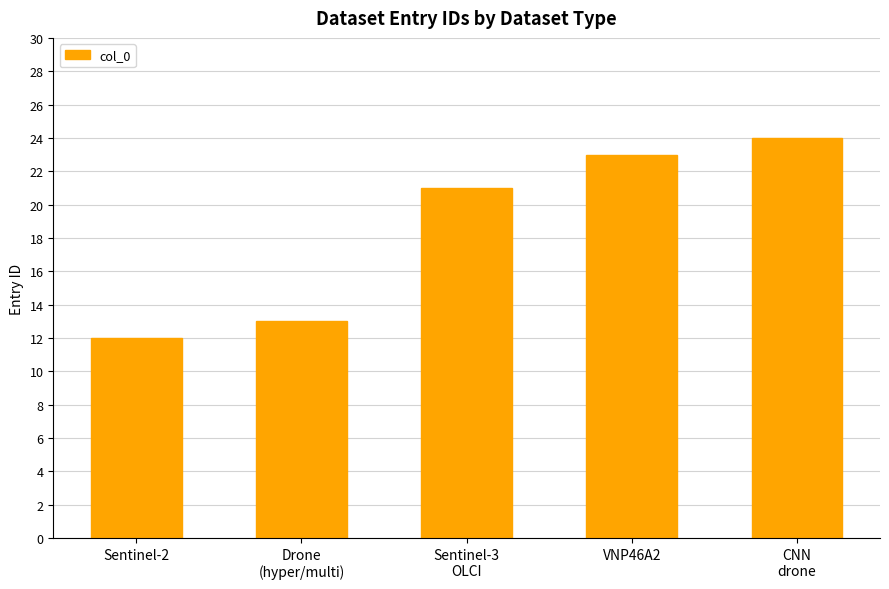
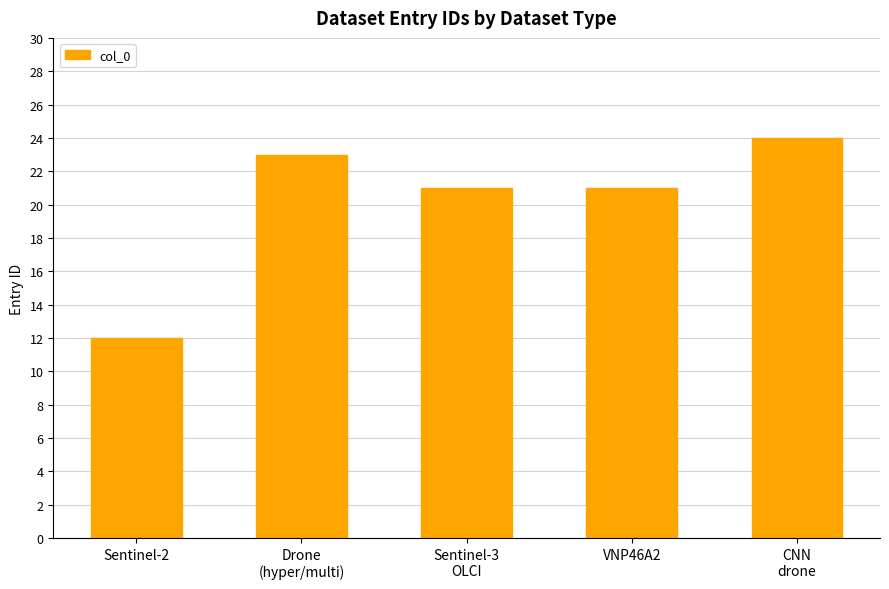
  {
    "Sentinel-2": 12,
-   "Drone (hyper/multi)": 13,
+   "Drone (hyper/multi)": 23,
    "Sentinel-3 OLCI": 21,
-   "VNP46A2": 23,
+   "VNP46A2": 21,
    "CNN drone": 24
  }
